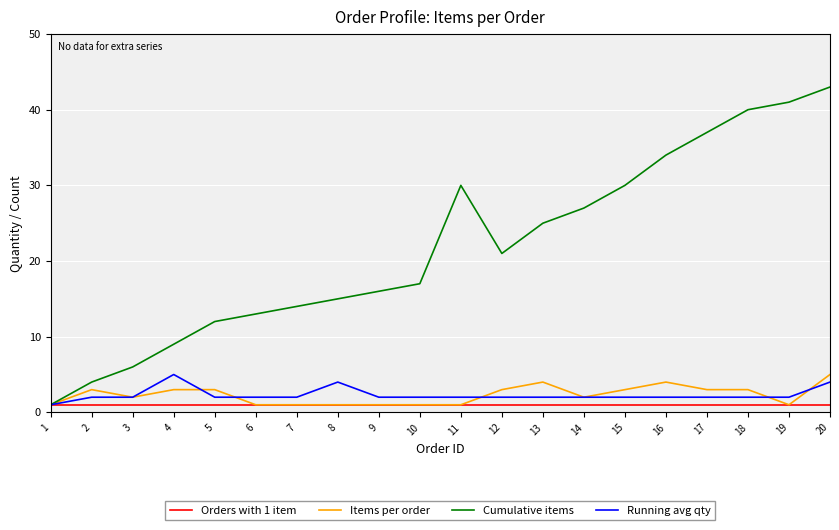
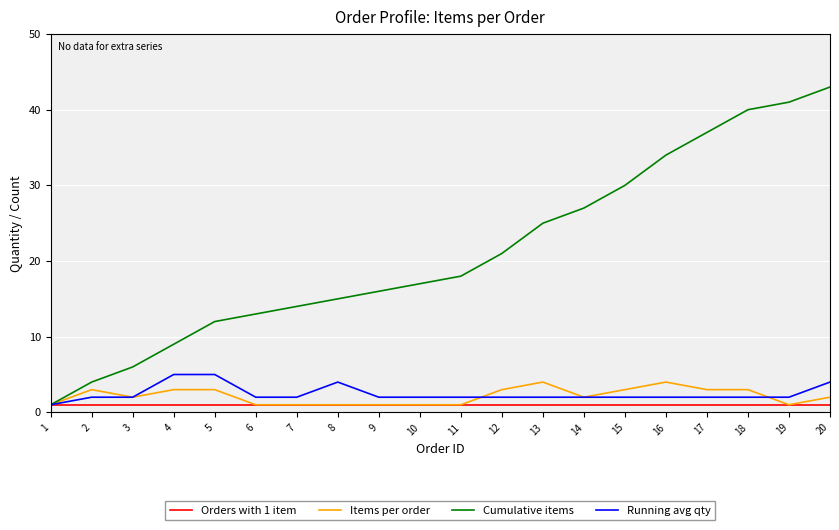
  {
    "Orders with 1 item": {
      "2": 1,
      "3": 1,
      "4": 1,
      "5": 1,
      "12": 1,
      "13": 1,
      "14": 1,
      "15": 1,
      "16": 1,
      "17": 1,
      "18": 1,
      "20": 1
    },
    "Items per order": {
      "2": 3,
      "4": 3,
      "5": 3,
      "12": 3,
      "13": 4,
      "15": 3,
      "16": 4,
      "17": 3,
      "18": 3,
-     "20": 5
+     "20": 2
    },
    "Cumulative items": {
      "2": 4,
      "3": 6,
      "4": 9,
      "5": 12,
      "6": 13,
      "7": 14,
      "8": 15,
      "9": 16,
      "10": 17,
-     "11": 30,
+     "11": 18,
      "12": 21,
      "13": 25,
      "14": 27,
      "15": 30,
      "16": 34,
      "17": 37,
      "18": 40,
      "19": 41,
      "20": 43
    },
    "Running avg qty": {
      "2": 2,
      "4": 5,
-     "5": 2,
+     "5": 5,
      "6": 2,
      "7": 2,
      "8": 4,
      "9": 2,
      "10": 2,
      "11": 2,
      "12": 2,
      "13": 2,
      "15": 2,
      "16": 2,
      "17": 2,
      "18": 2,
      "19": 2,
      "20": 4
    }
  }
